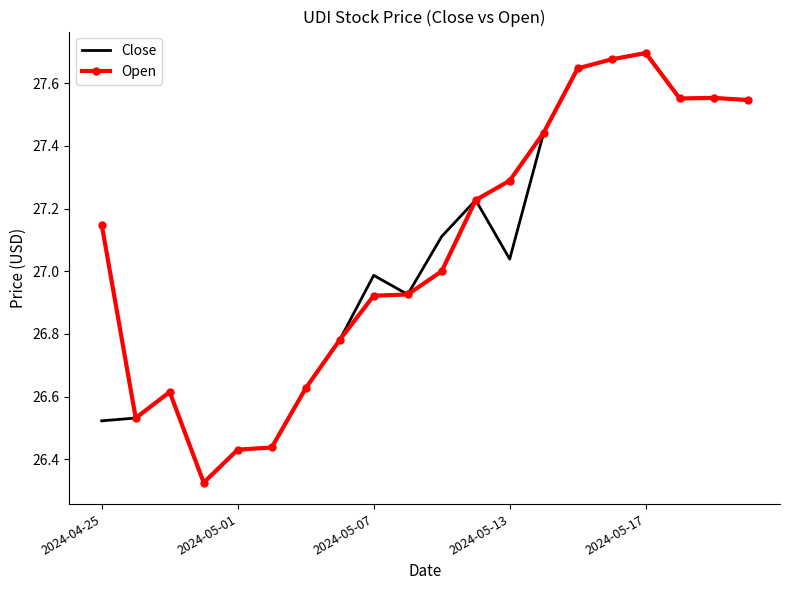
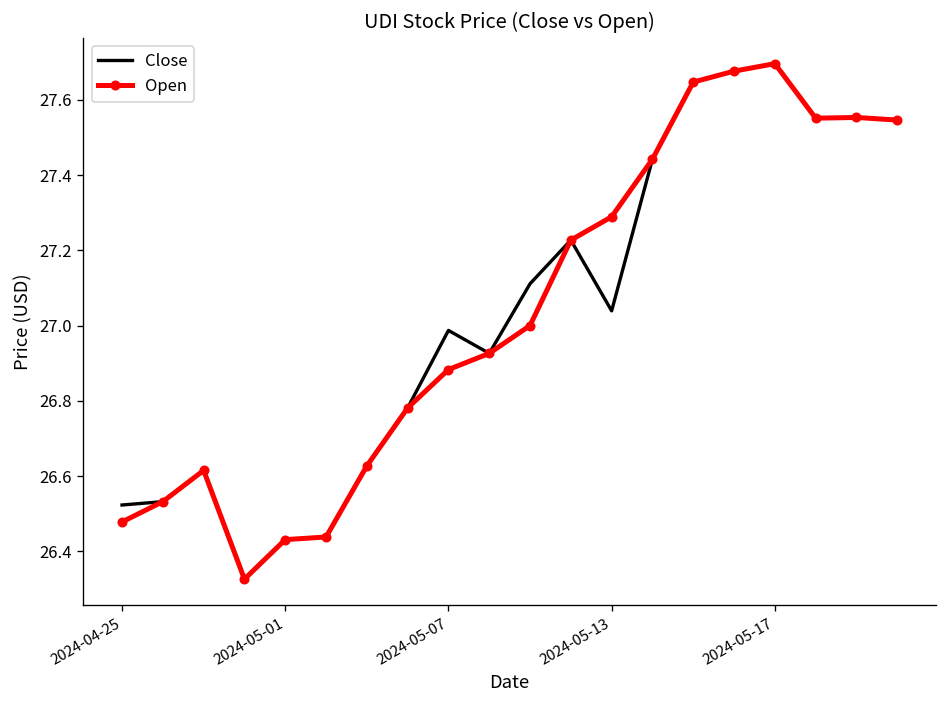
  {
    "Close": {
      "2024-04-25": 26.52,
      "2024-05-07": 26.99,
      "2024-05-13": 27.04
    },
    "Open": {
-     "2024-04-25": 27.15,
-     "2024-05-07": 26.92,
+     "2024-04-25": 26.48,
+     "2024-05-07": 26.88,
      "2024-05-13": 27.29
    }
  }
